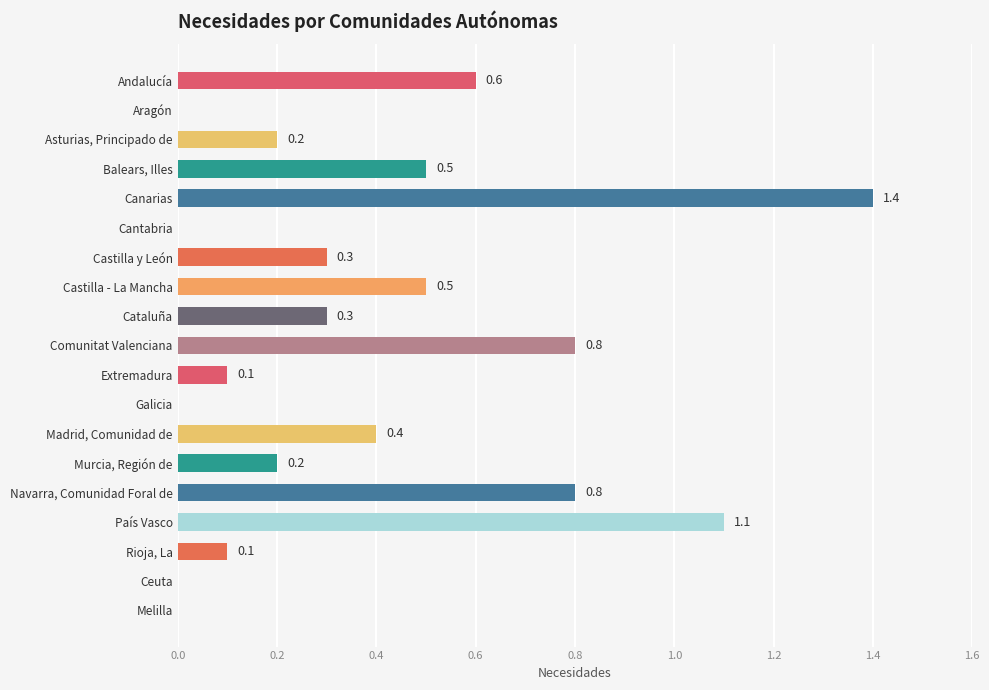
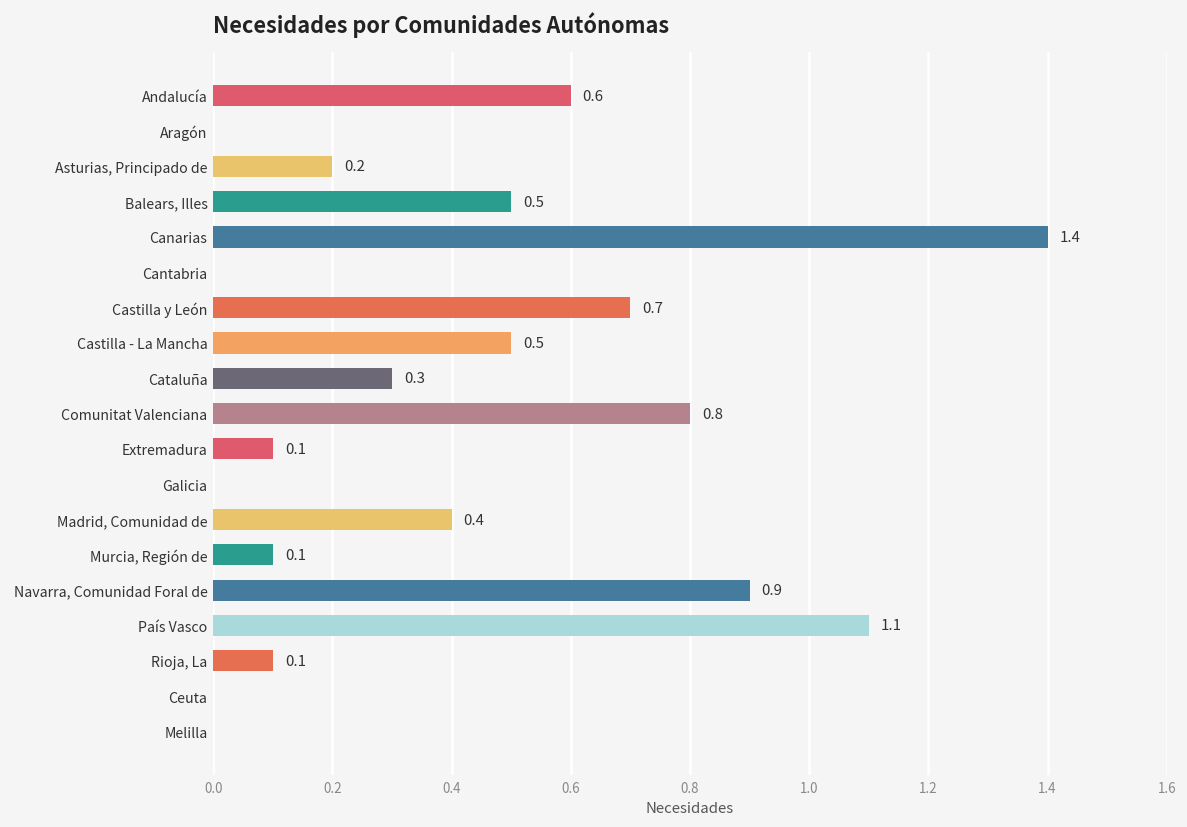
  {
    "Andalucía": 0.6,
    "Asturias, Principado de": 0.2,
    "Balears, Illes": 0.5,
    "Canarias": 1.4,
-   "Castilla y León": 0.3,
+   "Castilla y León": 0.7,
    "Castilla - La Mancha": 0.5,
    "Cataluña": 0.3,
    "Comunitat Valenciana": 0.8,
    "Extremadura": 0.1,
    "Madrid, Comunidad de": 0.4,
-   "Murcia, Región de": 0.2,
-   "Navarra, Comunidad Foral de": 0.8,
+   "Murcia, Región de": 0.1,
+   "Navarra, Comunidad Foral de": 0.9,
    "País Vasco": 1.1,
    "Rioja, La": 0.1
  }
